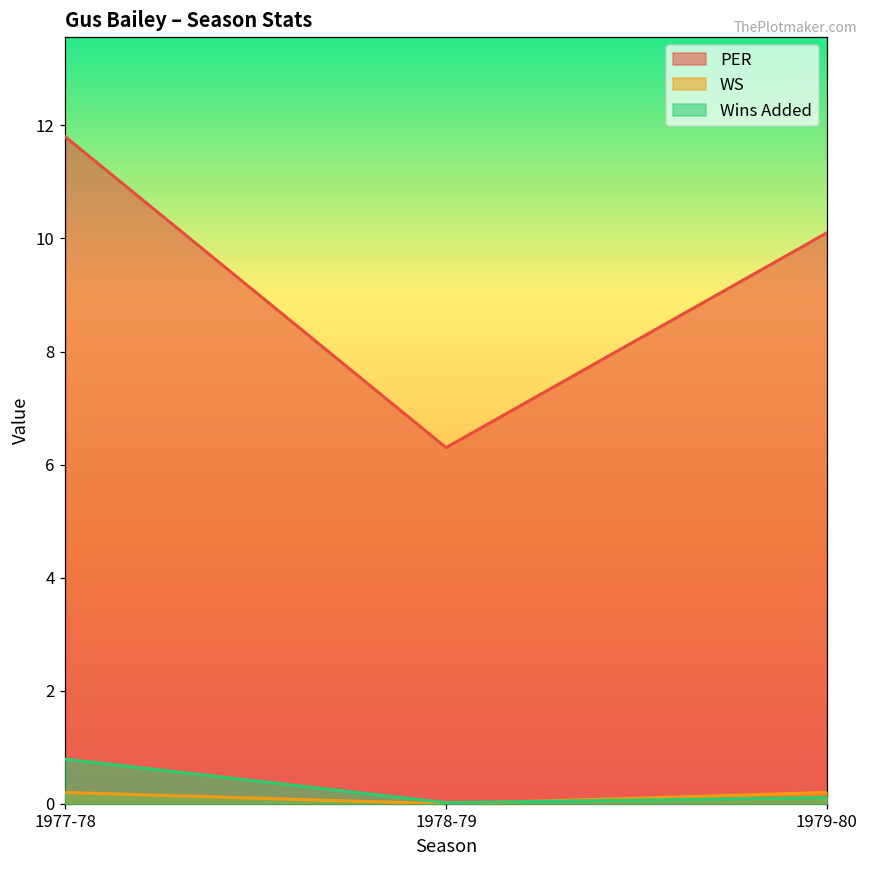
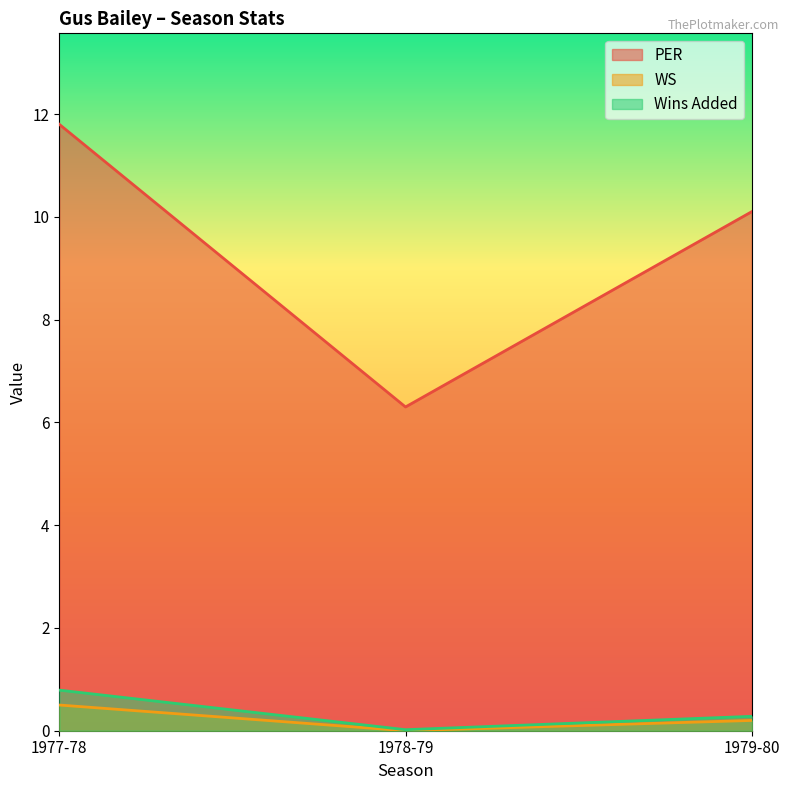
  {
    "PER": {
      "1977-78": 11.8,
      "1978-79": 6.3,
      "1979-80": 10.1
    },
    "WS": {
-     "1977-78": 0.2,
+     "1977-78": 0.5,
      "1979-80": 0.2
    },
    "Wins Added": {
      "1977-78": 0.8,
-     "1979-80": 0.1
+     "1979-80": 0.3
    }
  }
